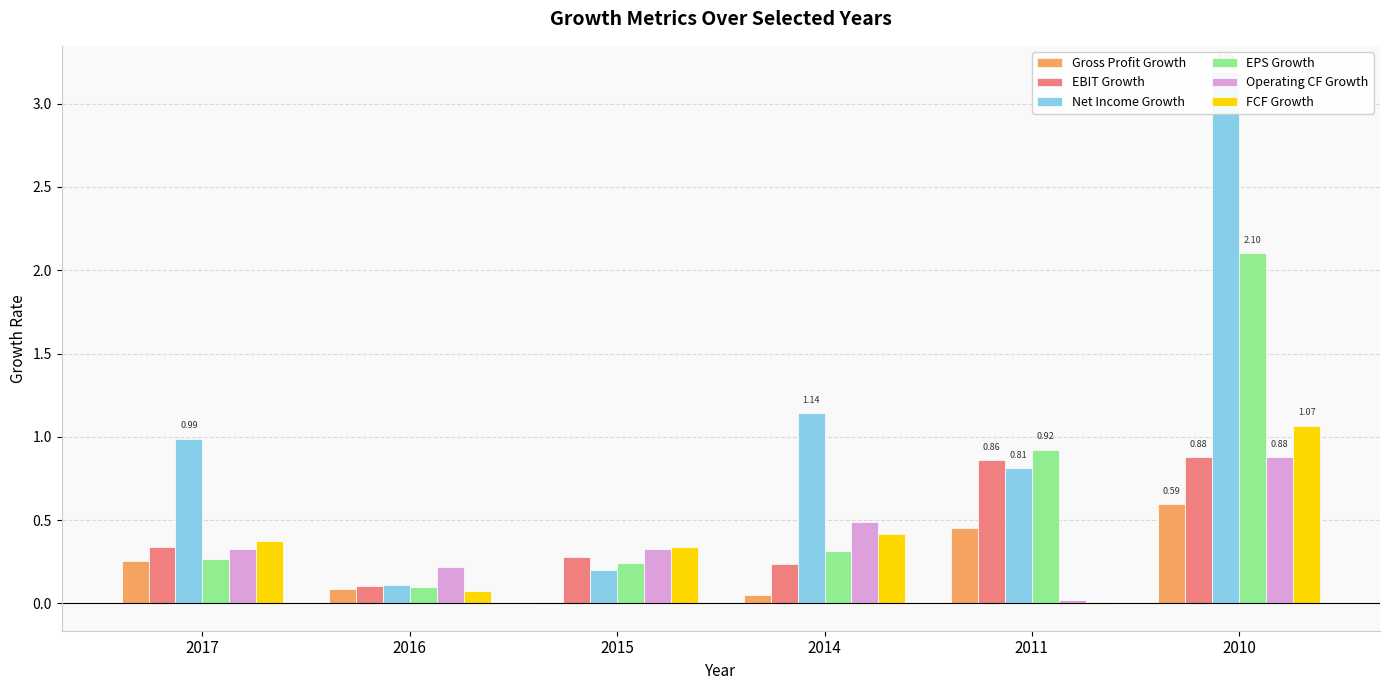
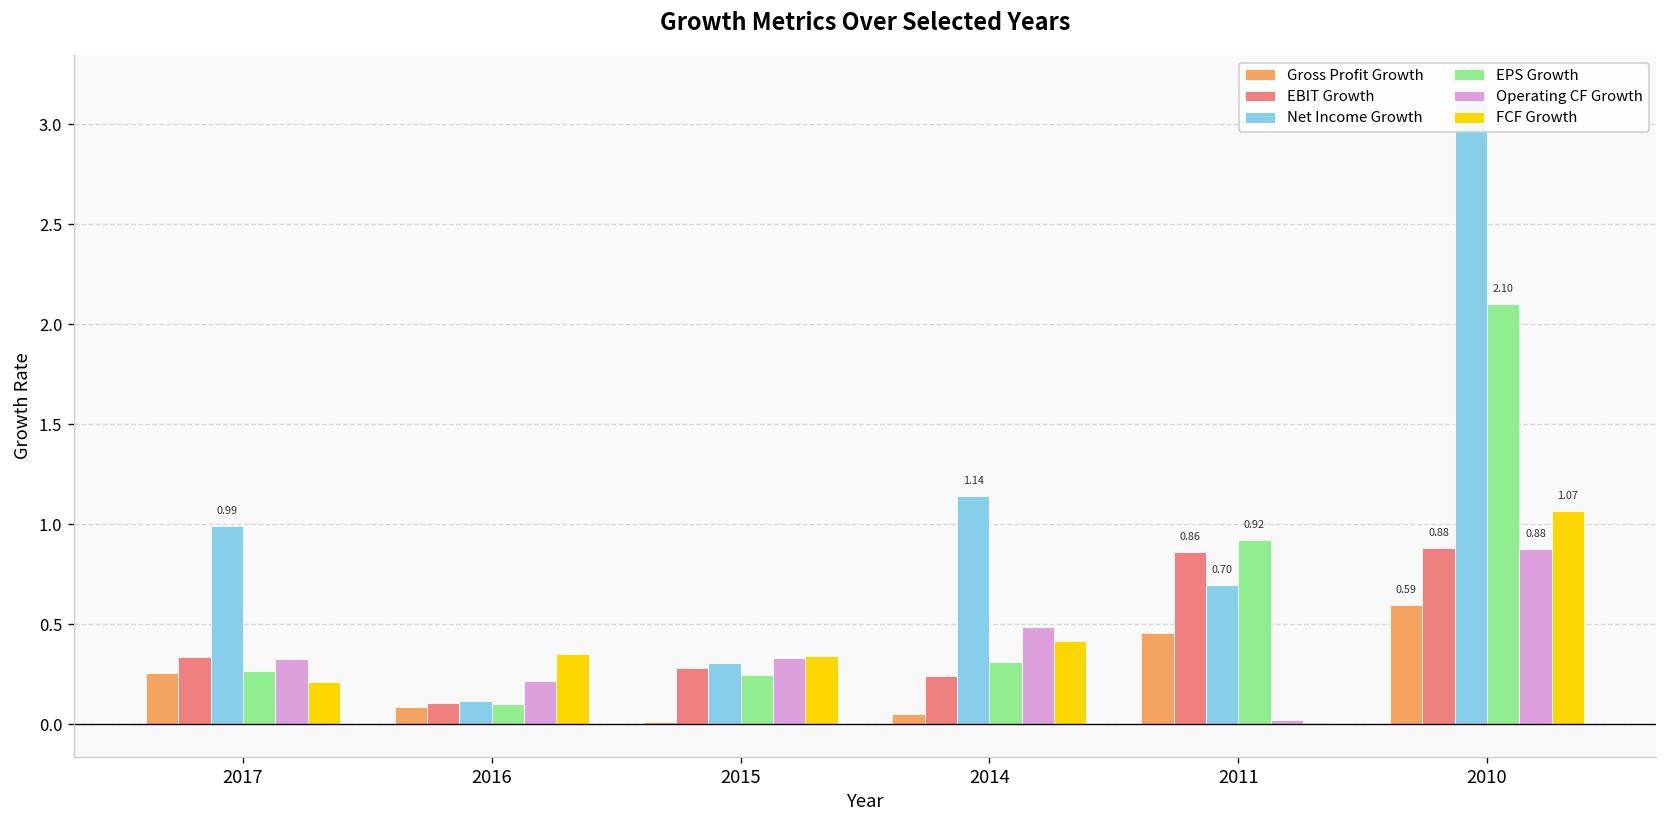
  {
    "Net Income Growth": {
      "2017": 0.99,
-     "2015": 0.20,
+     "2015": 0.30,
      "2014": 1.14,
-     "2011": 0.81
+     "2011": 0.70
    },
    "EPS Growth": {
      "2011": 0.92,
      "2010": 2.10
    },
    "Operating CF Growth": {
      "2010": 0.88
    },
    "FCF Growth": {
-     "2017": 0.38,
-     "2016": 0.08,
+     "2017": 0.21,
+     "2016": 0.35,
      "2015": 0.34,
      "2014": 0.42
    }
  }
